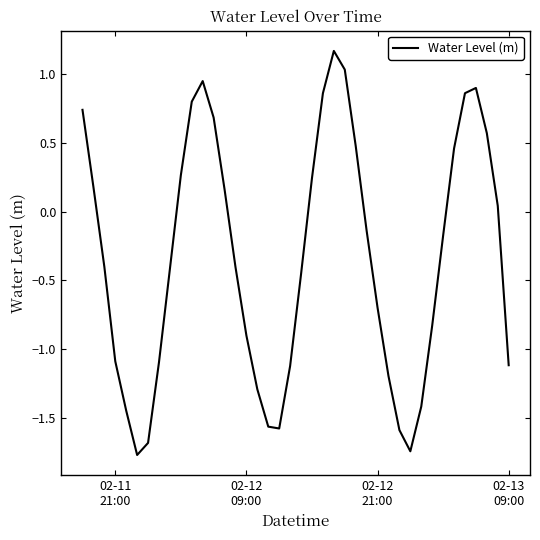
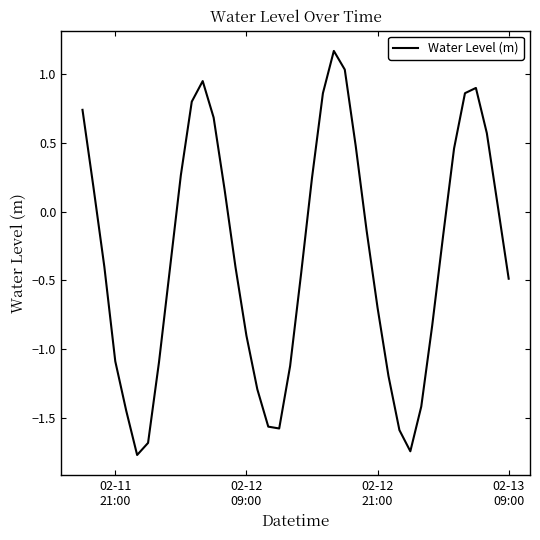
  {
    "02-11 21:00": -1.09,
    "02-12 09:00": -0.90,
    "02-12 21:00": -0.70,
-   "02-13 09:00": -1.12
+   "02-13 09:00": -0.49
  }
